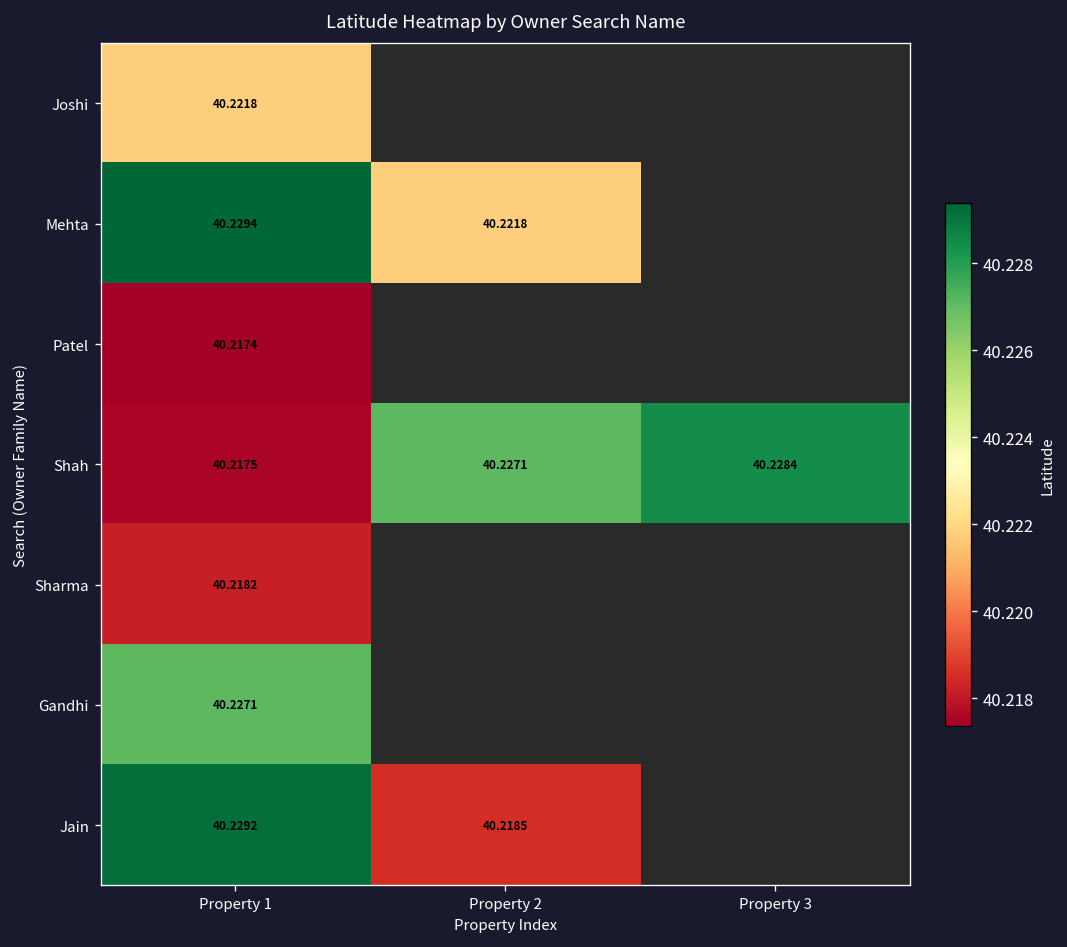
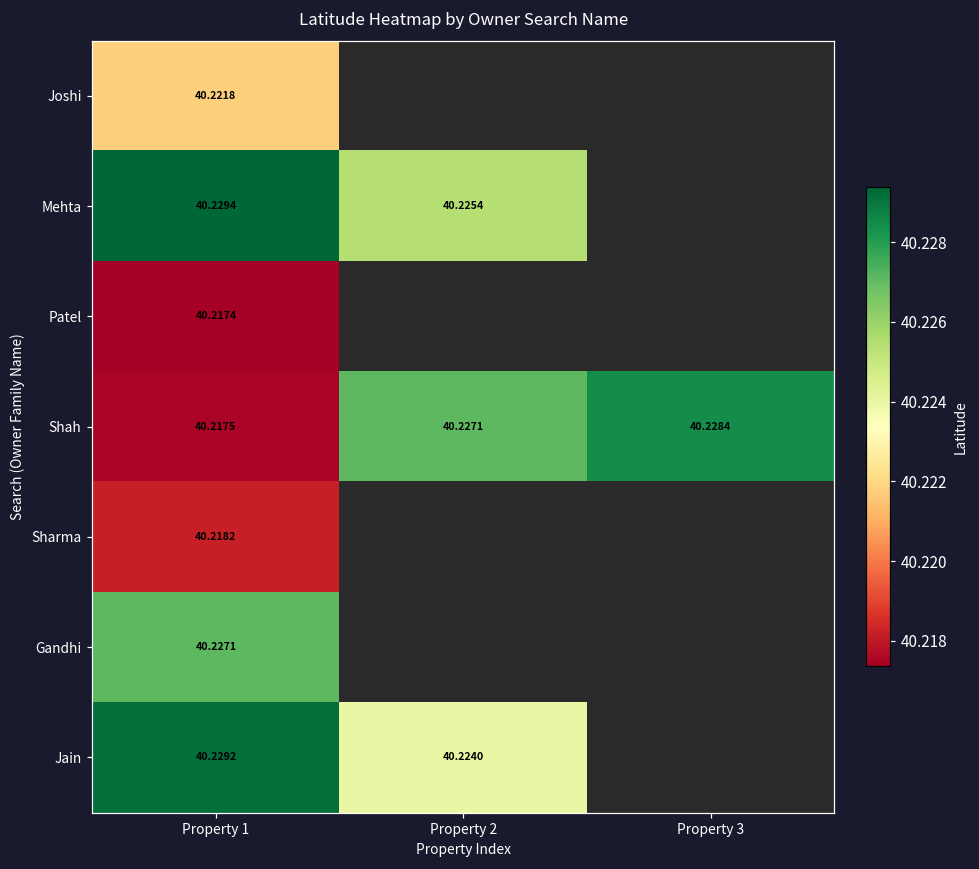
  {
    "Joshi": {
      "Property 1": 40.2218
    },
    "Mehta": {
      "Property 1": 40.2294,
-     "Property 2": 40.2218
+     "Property 2": 40.2254
    },
    "Patel": {
      "Property 1": 40.2174
    },
    "Shah": {
      "Property 1": 40.2175,
      "Property 2": 40.2271,
      "Property 3": 40.2284
    },
    "Sharma": {
      "Property 1": 40.2182
    },
    "Gandhi": {
      "Property 1": 40.2271
    },
    "Jain": {
      "Property 1": 40.2292,
-     "Property 2": 40.2185
+     "Property 2": 40.2240
    }
  }
